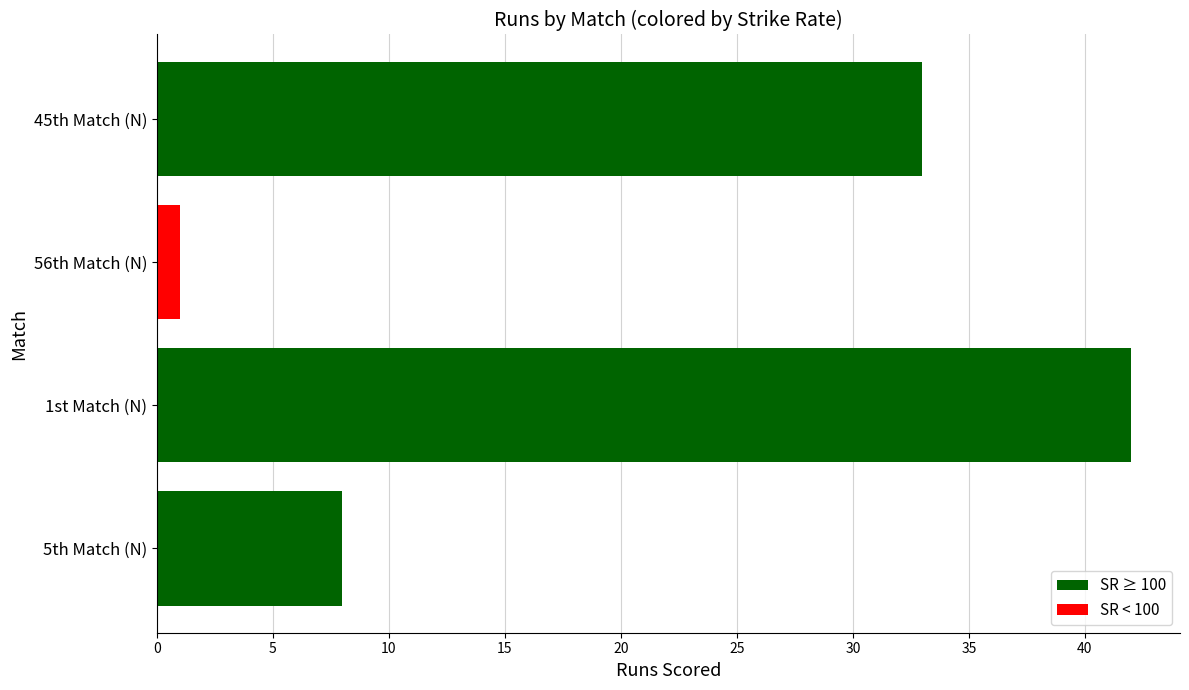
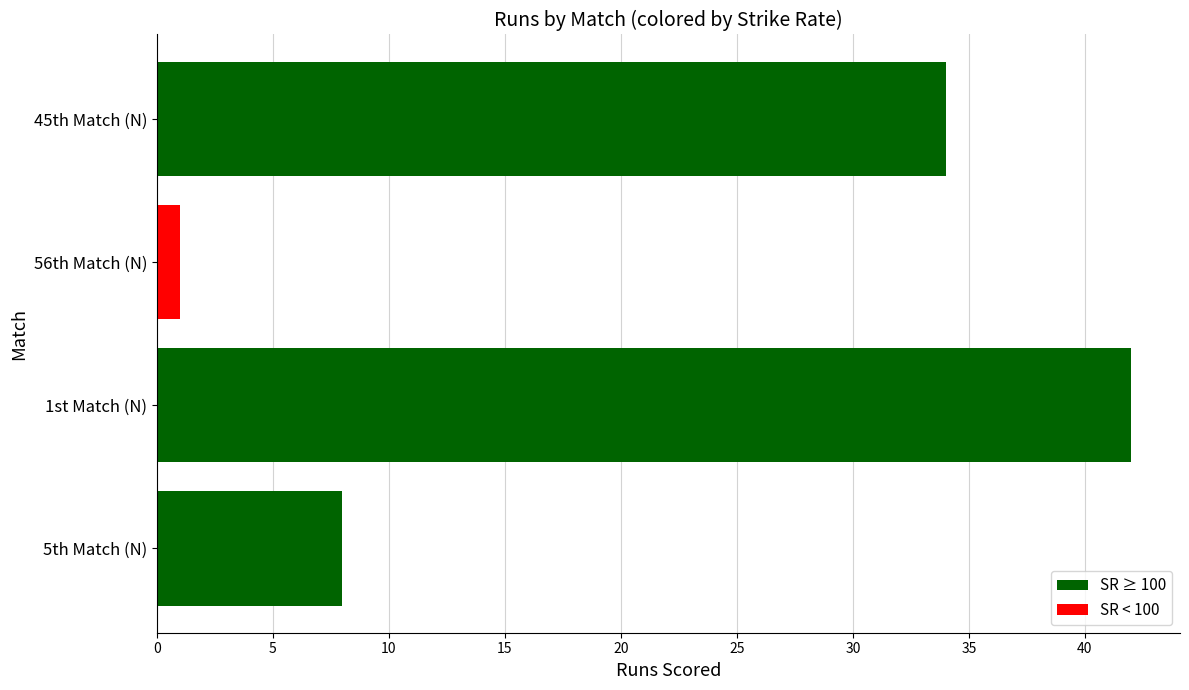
  {
-   "45th Match (N)": 33,
+   "45th Match (N)": 34,
    "56th Match (N)": 1,
    "1st Match (N)": 42,
    "5th Match (N)": 8
  }
